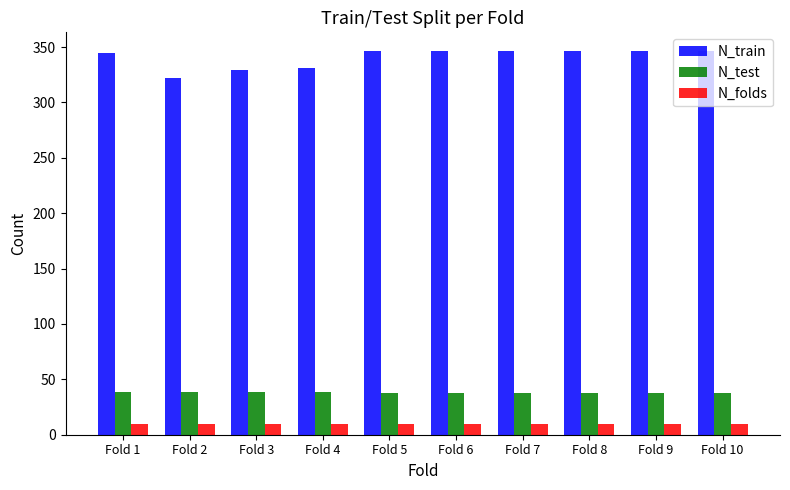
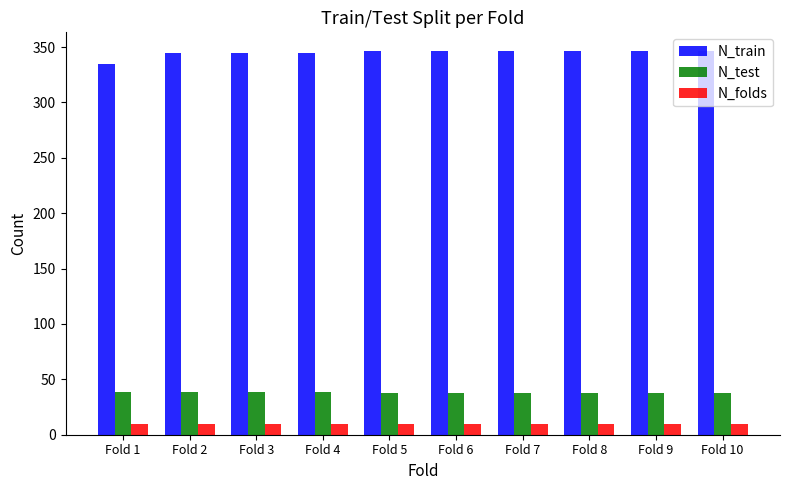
  {
    "N_train": {
-     "Fold 1": 345,
-     "Fold 2": 322,
-     "Fold 3": 329,
-     "Fold 4": 331,
+     "Fold 1": 335,
+     "Fold 2": 345,
+     "Fold 3": 345,
+     "Fold 4": 345,
      "Fold 5": 346,
      "Fold 6": 346,
      "Fold 7": 346,
      "Fold 8": 346,
      "Fold 9": 346
    },
    "N_test": {
      "Fold 1": 39,
      "Fold 2": 39,
      "Fold 3": 39,
      "Fold 4": 39,
      "Fold 5": 38,
      "Fold 6": 38,
      "Fold 7": 38,
      "Fold 8": 38,
      "Fold 9": 38,
      "Fold 10": 38
    },
    "N_folds": {
      "Fold 1": 10,
      "Fold 2": 10,
      "Fold 3": 10,
      "Fold 4": 10,
      "Fold 5": 10,
      "Fold 6": 10,
      "Fold 7": 10,
      "Fold 8": 10,
      "Fold 9": 10,
      "Fold 10": 10
    }
  }
